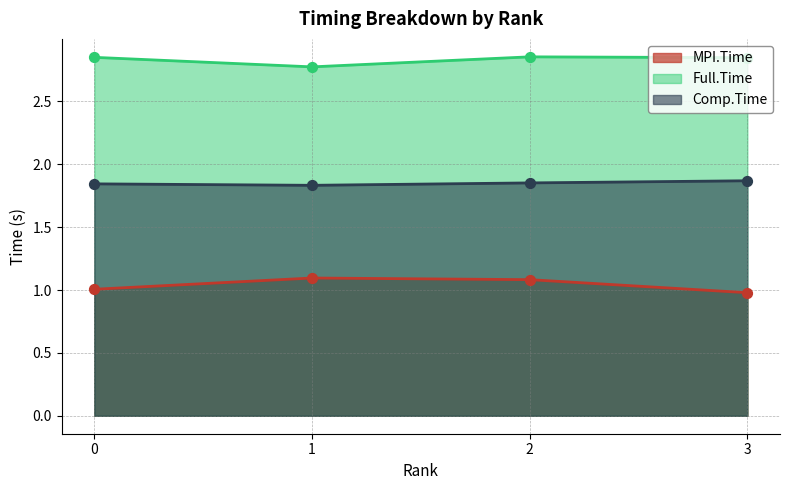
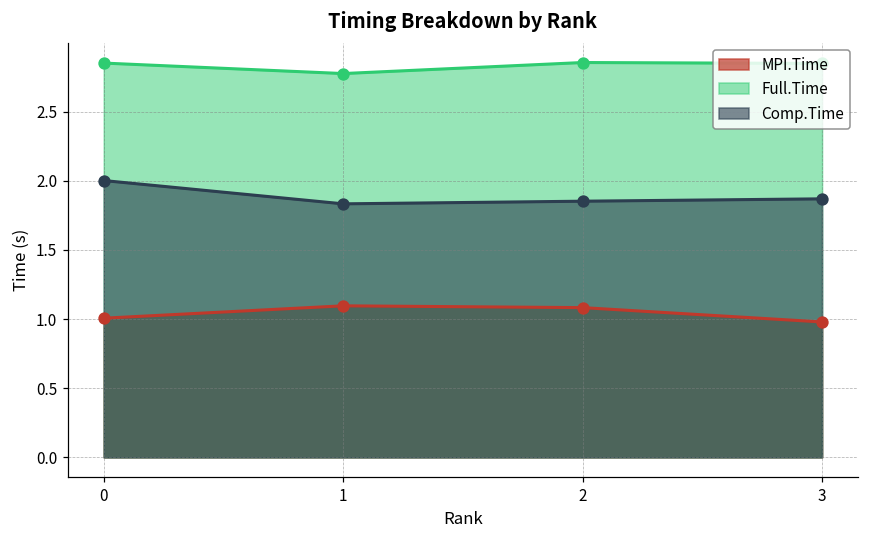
  {
    "MPI.Time": {
      "0": 1.01,
      "1": 1.10,
      "2": 1.08,
      "3": 0.98
    },
    "Full.Time": {
      "0": 2.85,
      "1": 2.77,
      "2": 2.85
    },
    "Comp.Time": {
-     "0": 1.84,
+     "0": 2.00,
      "1": 1.83,
      "2": 1.85,
      "3": 1.87
    }
  }
